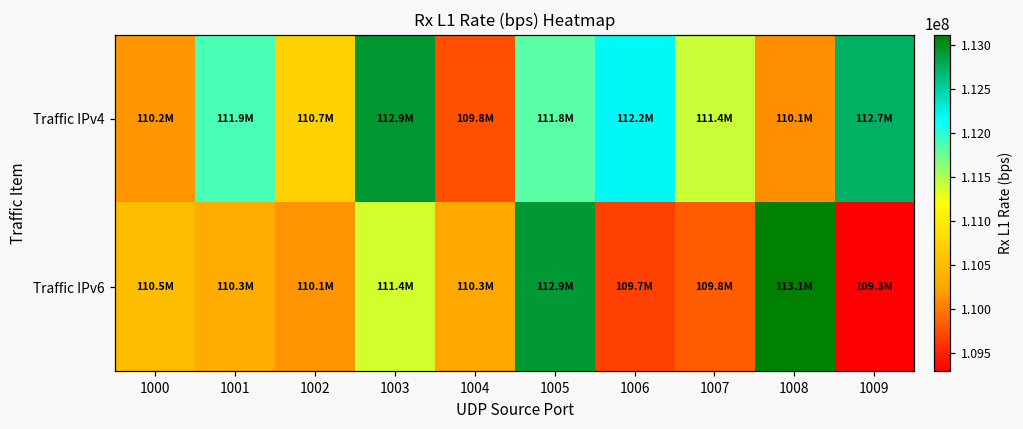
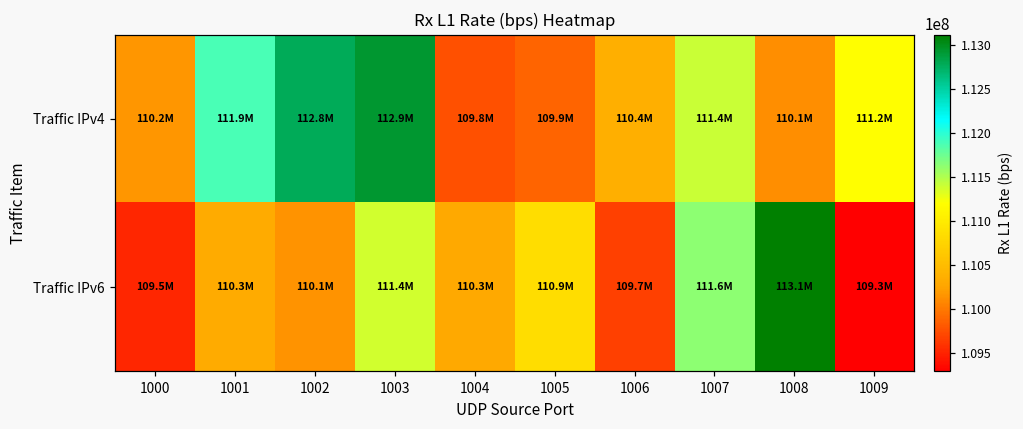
  {
    "Traffic IPv4": {
      "1000": "110.2M",
      "1001": "111.9M",
-     "1002": "110.7M",
+     "1002": "112.8M",
      "1003": "112.9M",
      "1004": "109.8M",
-     "1005": "111.8M",
-     "1006": "112.2M",
+     "1005": "109.9M",
+     "1006": "110.4M",
      "1007": "111.4M",
      "1008": "110.1M",
-     "1009": "112.7M"
+     "1009": "111.2M"
    },
    "Traffic IPv6": {
-     "1000": "110.5M",
+     "1000": "109.5M",
      "1001": "110.3M",
      "1002": "110.1M",
      "1003": "111.4M",
      "1004": "110.3M",
-     "1005": "112.9M",
+     "1005": "110.9M",
      "1006": "109.7M",
-     "1007": "109.8M",
+     "1007": "111.6M",
      "1008": "113.1M",
      "1009": "109.3M"
    }
  }
